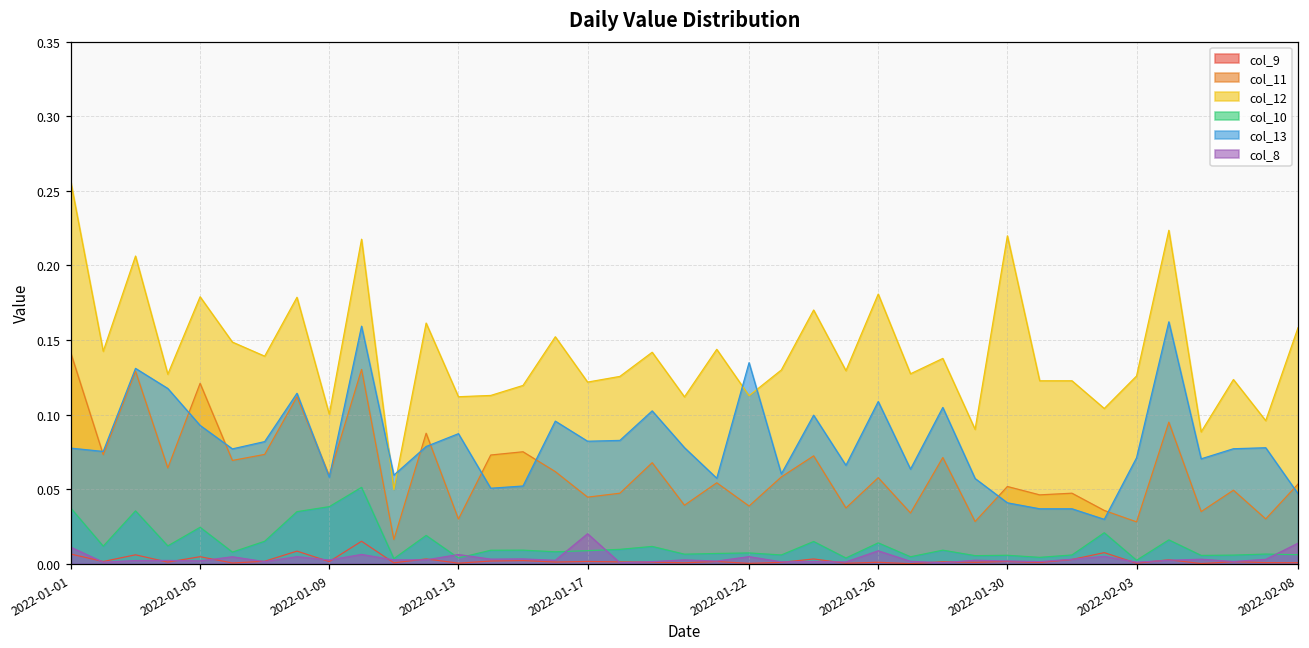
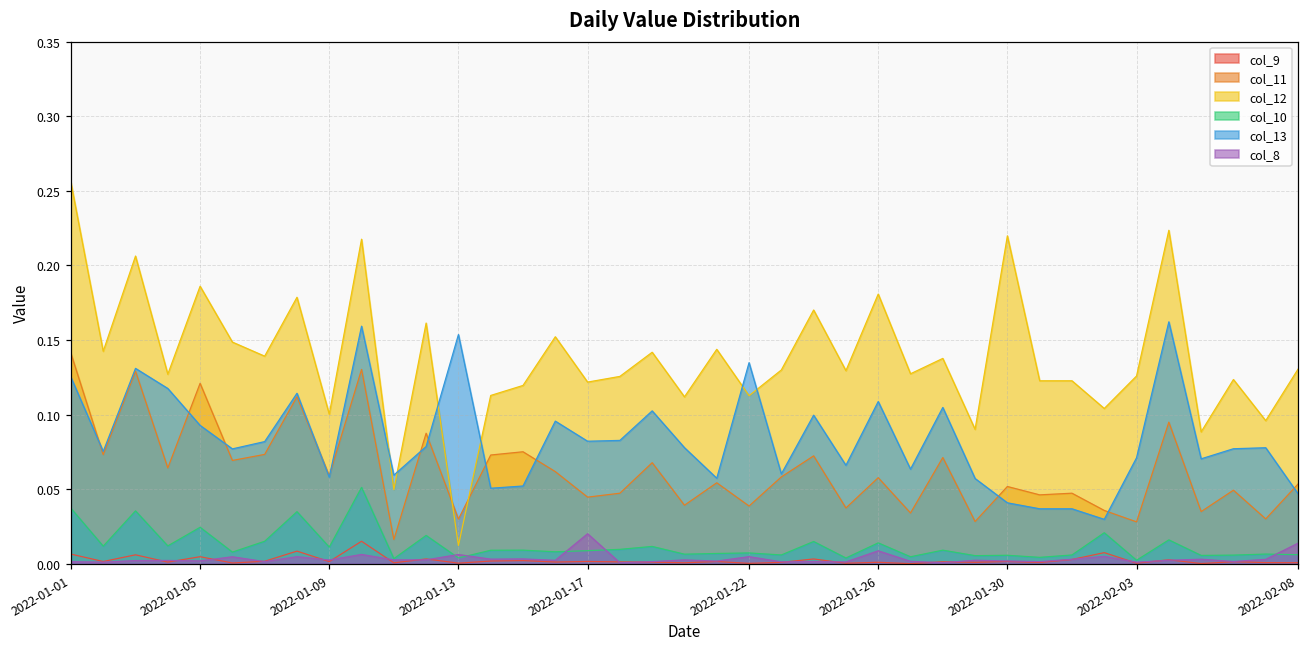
  {
    "col_12": {
      "2022-01-01": 0.256,
-     "2022-01-05": 0.179,
+     "2022-01-05": 0.186,
      "2022-01-09": 0.100,
-     "2022-01-13": 0.112,
+     "2022-01-13": 0.012,
      "2022-01-17": 0.122,
      "2022-01-22": 0.113,
      "2022-01-26": 0.181,
      "2022-01-30": 0.220,
      "2022-02-03": 0.126,
-     "2022-02-08": 0.158
+     "2022-02-08": 0.130
    },
    "col_10": {
      "2022-01-01": 0.037,
      "2022-01-05": 0.024,
-     "2022-01-09": 0.038,
+     "2022-01-09": 0.011,
      "2022-01-13": 0.004,
      "2022-01-17": 0.009,
      "2022-01-22": 0.007,
      "2022-01-26": 0.014,
      "2022-01-30": 0.006,
      "2022-02-08": 0.006
    },
    "col_13": {
-     "2022-01-01": 0.078,
+     "2022-01-01": 0.125,
      "2022-01-05": 0.093,
-     "2022-01-13": 0.087,
+     "2022-01-13": 0.154,
      "2022-01-17": 0.082,
      "2022-01-22": 0.135,
      "2022-01-26": 0.109,
      "2022-01-30": 0.041,
      "2022-02-03": 0.071,
      "2022-02-08": 0.047
    },
    "col_8": {
-     "2022-01-01": 0.011,
+     "2022-01-01": 0.001,
      "2022-01-05": 0.002,
      "2022-01-13": 0.006,
      "2022-01-17": 0.020,
      "2022-01-22": 0.005,
      "2022-01-26": 0.009,
      "2022-02-08": 0.014
    }
  }
